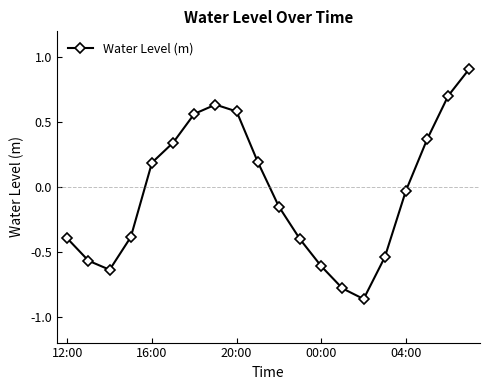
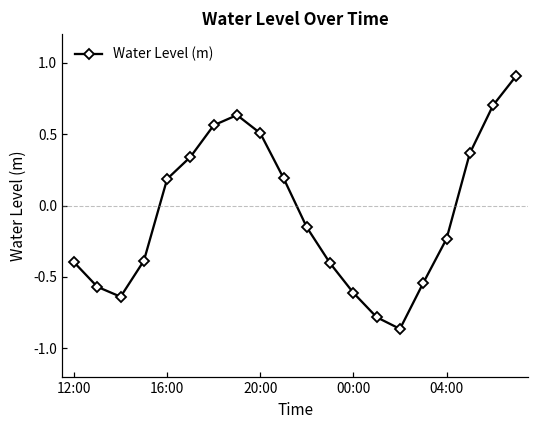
  {
    "12:00": -0.40,
    "16:00": 0.19,
-   "20:00": 0.58,
+   "20:00": 0.51,
    "00:00": -0.61,
-   "04:00": -0.03
+   "04:00": -0.23
  }
